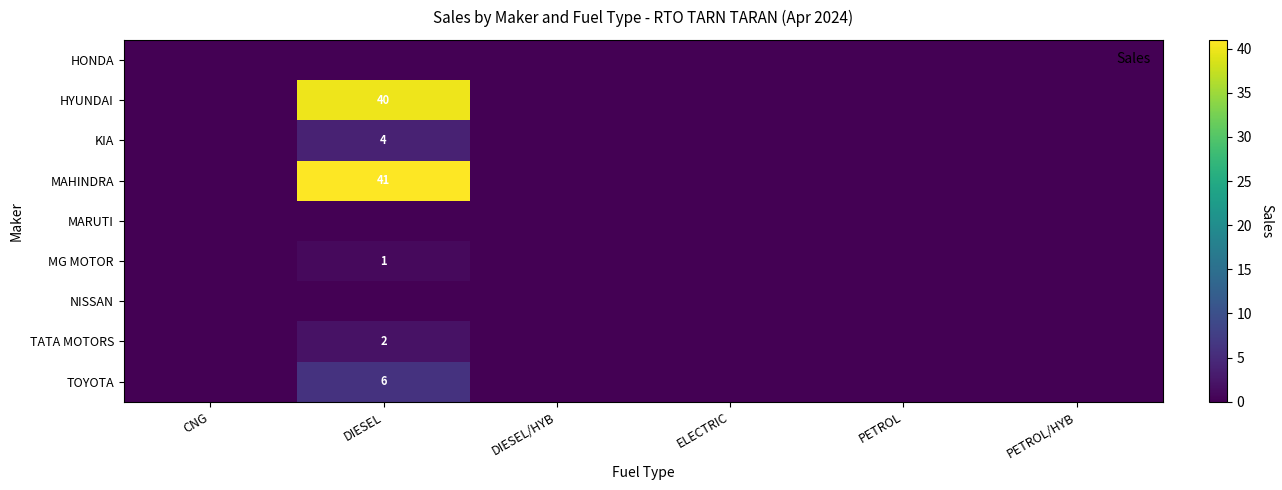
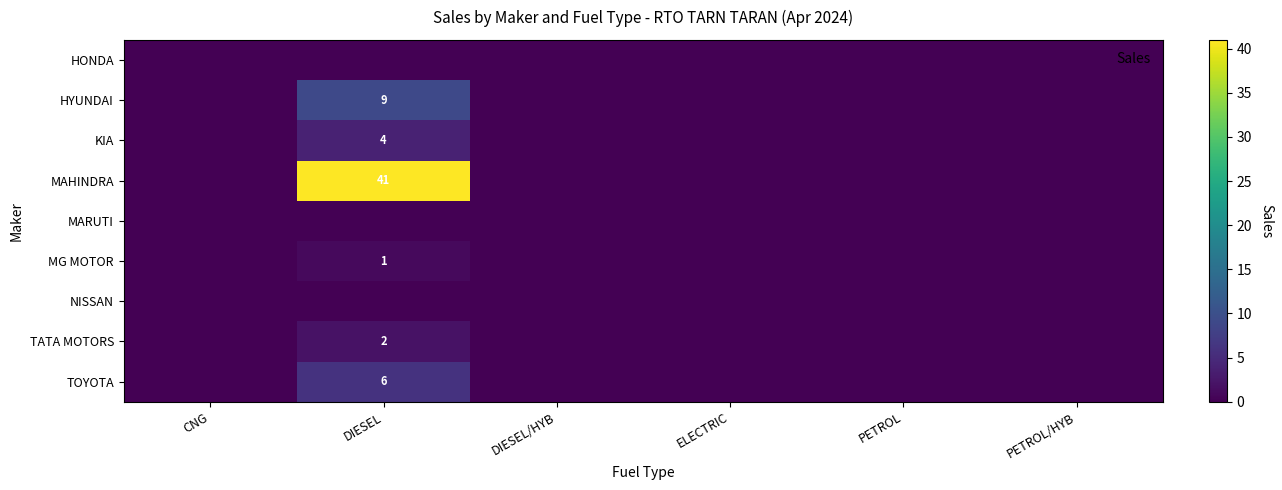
  {
    "HYUNDAI": {
-     "DIESEL": 40
+     "DIESEL": 9
    },
    "KIA": {
      "DIESEL": 4
    },
    "MAHINDRA": {
      "DIESEL": 41
    },
    "MG MOTOR": {
      "DIESEL": 1
    },
    "TATA MOTORS": {
      "DIESEL": 2
    },
    "TOYOTA": {
      "DIESEL": 6
    }
  }
